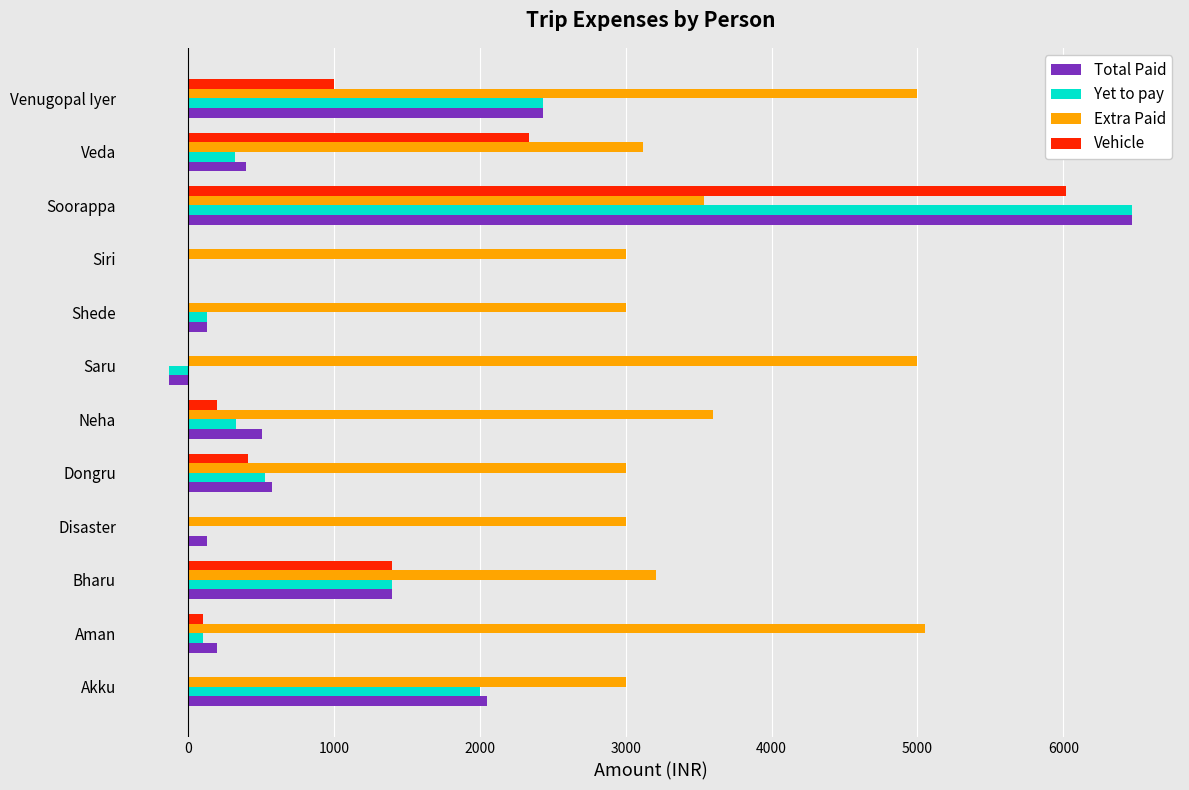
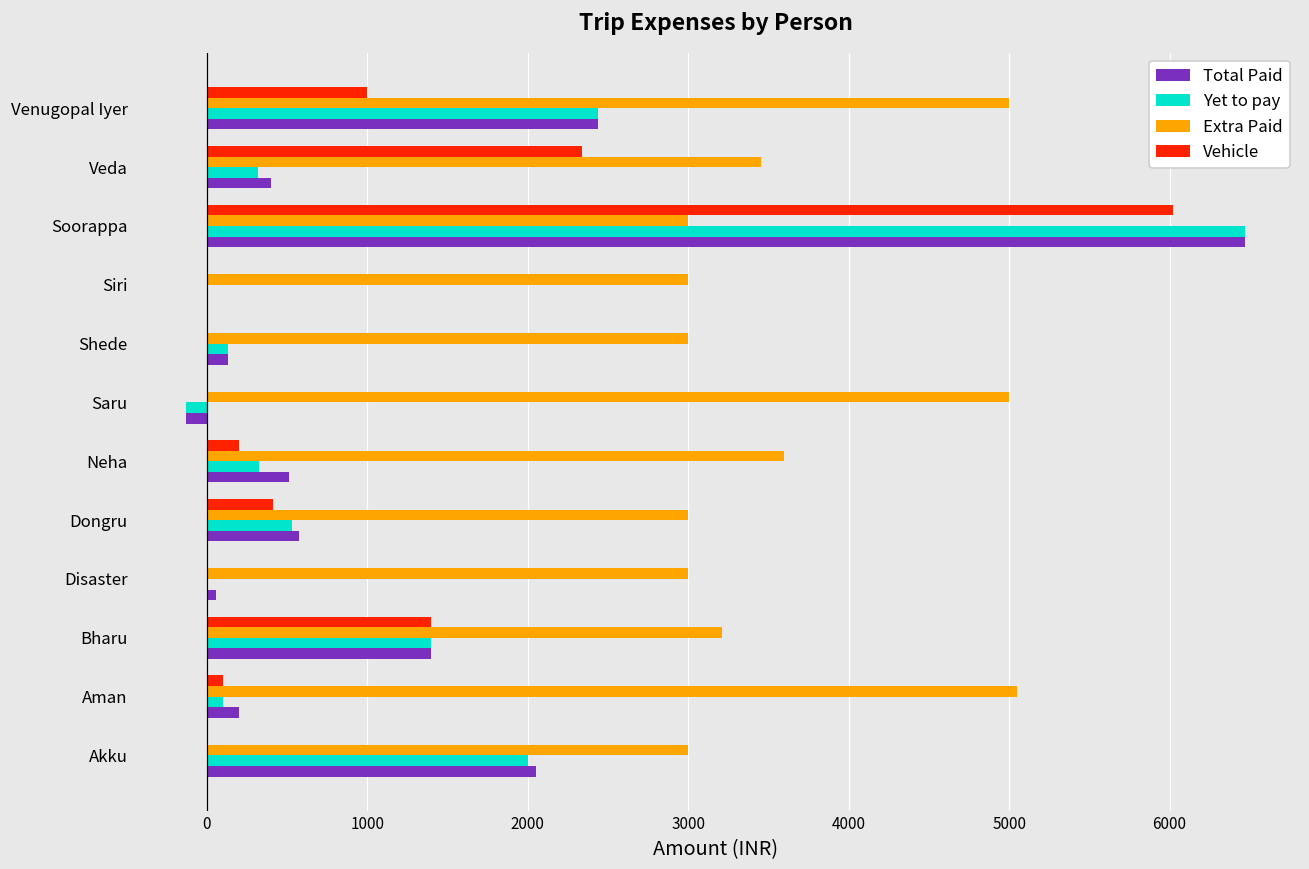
  {
    "Total Paid": {
      "Venugopal Iyer": 2440,
      "Veda": 400,
      "Soorappa": 6470,
      "Siri": 0,
      "Shede": 130,
      "Saru": -130,
      "Neha": 510,
      "Dongru": 570,
-     "Disaster": 130,
+     "Disaster": 60,
      "Bharu": 1400,
      "Aman": 200,
      "Akku": 2050
    },
    "Yet to pay": {
      "Venugopal Iyer": 2440,
      "Veda": 320,
      "Soorappa": 6470,
      "Siri": 0,
      "Shede": 130,
      "Saru": -130,
      "Neha": 330,
      "Dongru": 530,
      "Disaster": 0,
      "Bharu": 1400,
      "Aman": 100,
      "Akku": 2000
    },
    "Extra Paid": {
      "Venugopal Iyer": 5000,
-     "Veda": 3120,
-     "Soorappa": 3540,
+     "Veda": 3450,
+     "Soorappa": 3000,
      "Siri": 3000,
      "Shede": 3000,
      "Saru": 5000,
      "Neha": 3600,
      "Dongru": 3000,
      "Disaster": 3000,
      "Bharu": 3210,
      "Aman": 5050,
      "Akku": 3000
    },
    "Vehicle": {
      "Venugopal Iyer": 1000,
      "Veda": 2340,
      "Soorappa": 6020,
      "Siri": 0,
      "Shede": 0,
      "Saru": 0,
      "Neha": 200,
      "Dongru": 410,
      "Disaster": 0,
      "Bharu": 1400,
      "Aman": 100,
      "Akku": 0
    }
  }
